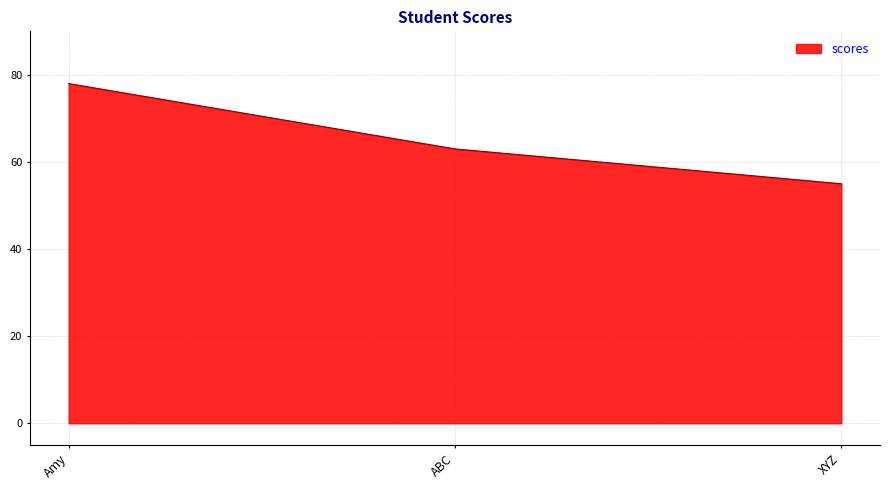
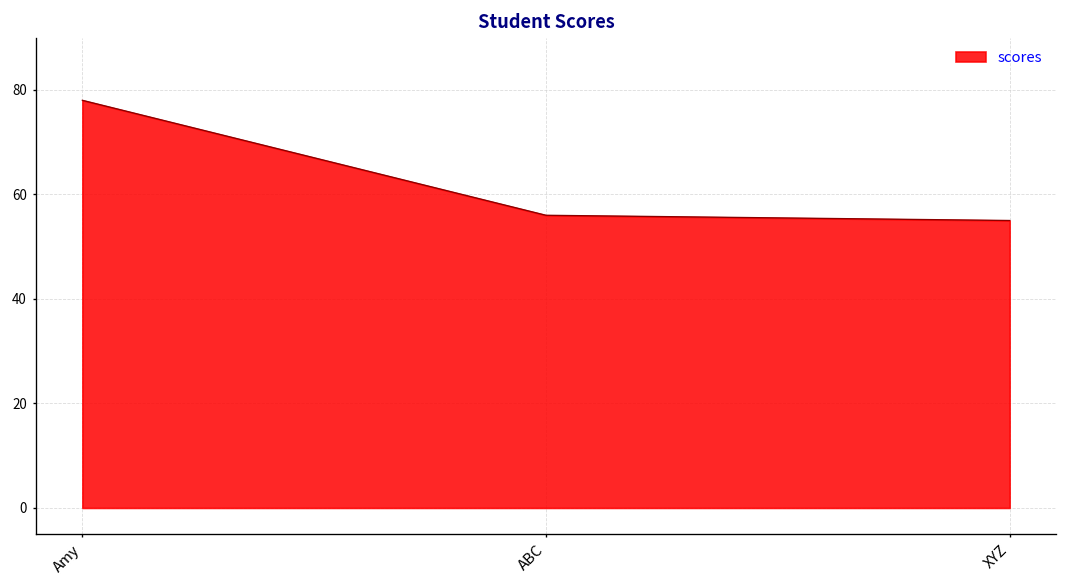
  {
    "Amy": 78,
-   "ABC": 63,
+   "ABC": 56,
    "XYZ": 55
  }
